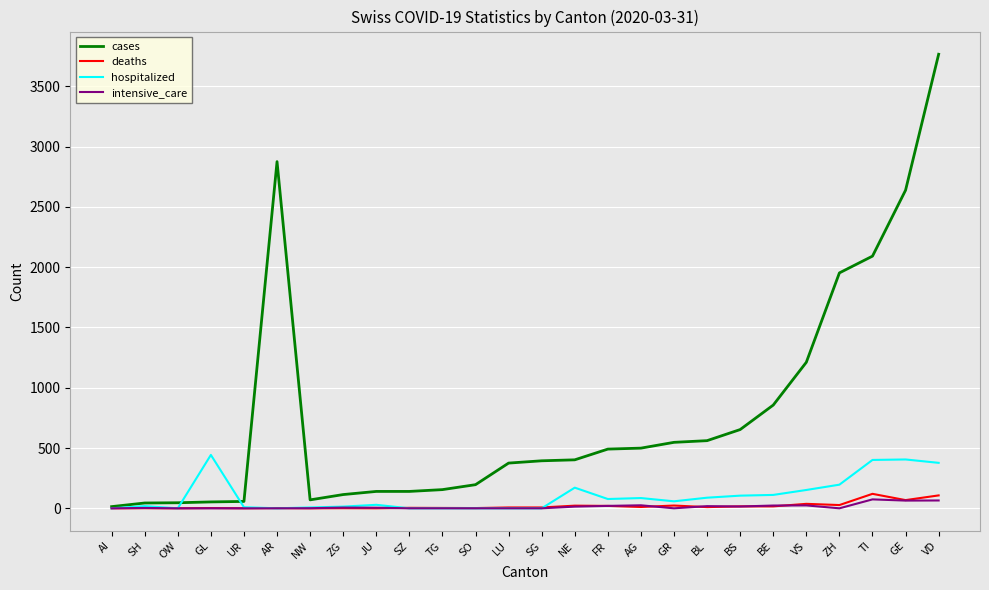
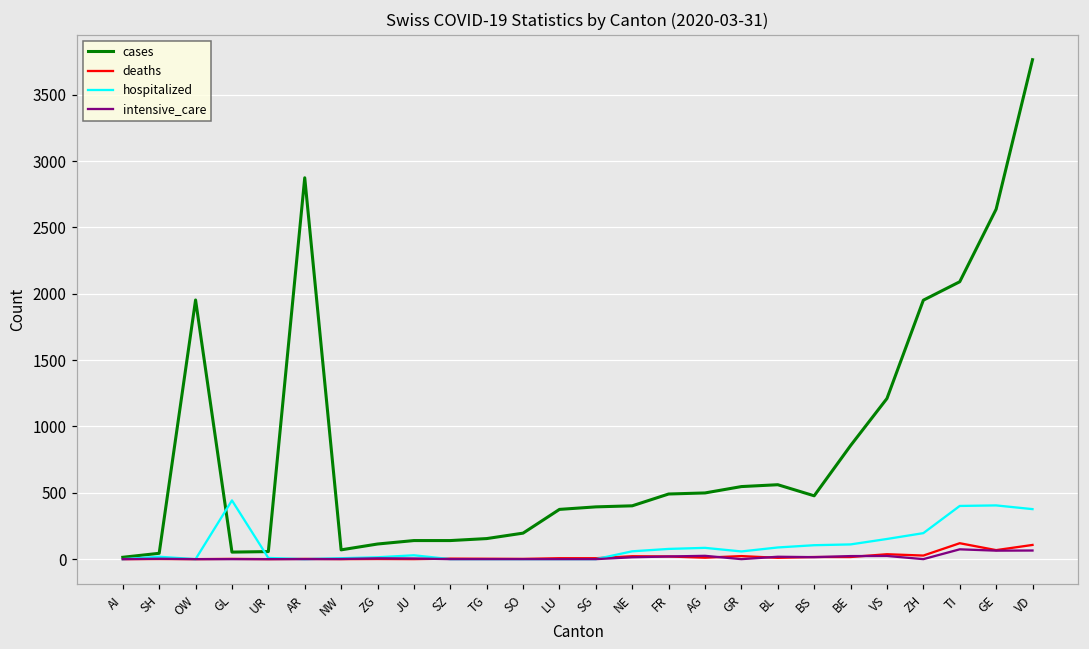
  {
    "cases": {
      "SH": 40,
-     "OW": 50,
+     "OW": 1950,
      "GL": 50,
      "UR": 60,
      "AR": 2870,
      "NW": 70,
      "ZG": 110,
      "JU": 140,
      "SZ": 140,
      "TG": 160,
      "SO": 200,
      "LU": 380,
      "SG": 390,
      "NE": 400,
      "FR": 490,
      "AG": 500,
      "GR": 550,
      "BL": 560,
-     "BS": 650,
+     "BS": 480,
      "BE": 860,
      "VS": 1210,
      "ZH": 1950,
      "TI": 2090,
      "GE": 2640,
      "VD": 3770
    },
    "deaths": {
      "GR": 20,
      "ZH": 30,
      "TI": 120,
      "VD": 110
    },
    "hospitalized": {
      "GL": 440,
      "JU": 30,
-     "NE": 170,
+     "NE": 60,
      "FR": 80,
      "AG": 90,
      "GR": 60,
      "BL": 90,
      "BS": 110,
      "BE": 110,
      "VS": 150,
      "ZH": 200,
      "TI": 400,
      "GE": 410,
      "VD": 380
    },
    "intensive_care": {
      "GR": 0,
      "ZH": 0,
      "TI": 70,
      "VD": 70
    }
  }
